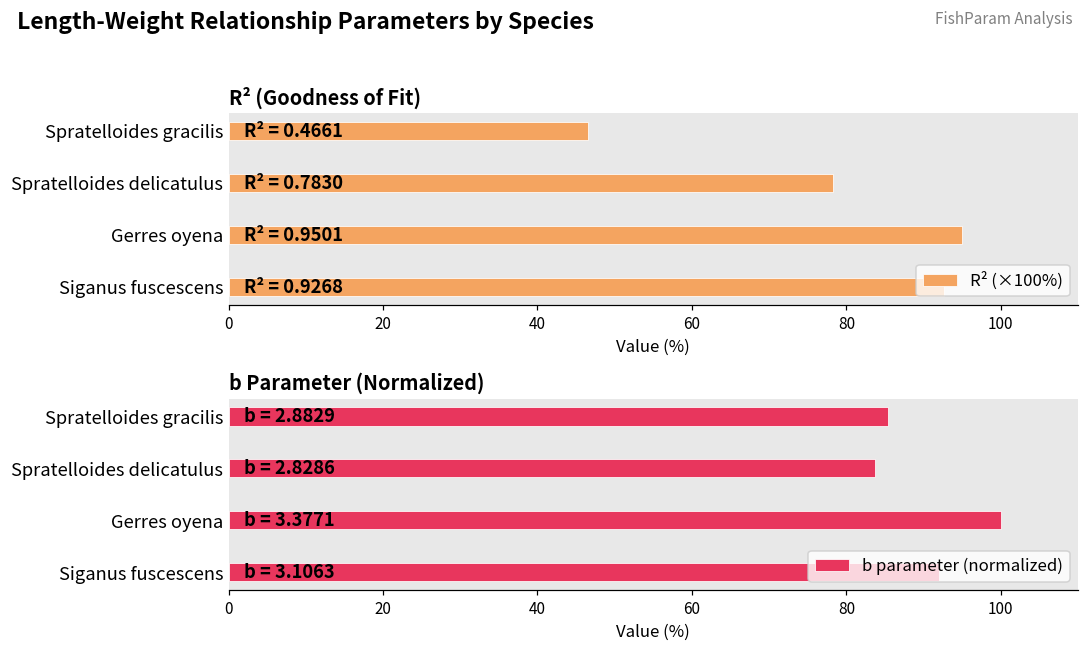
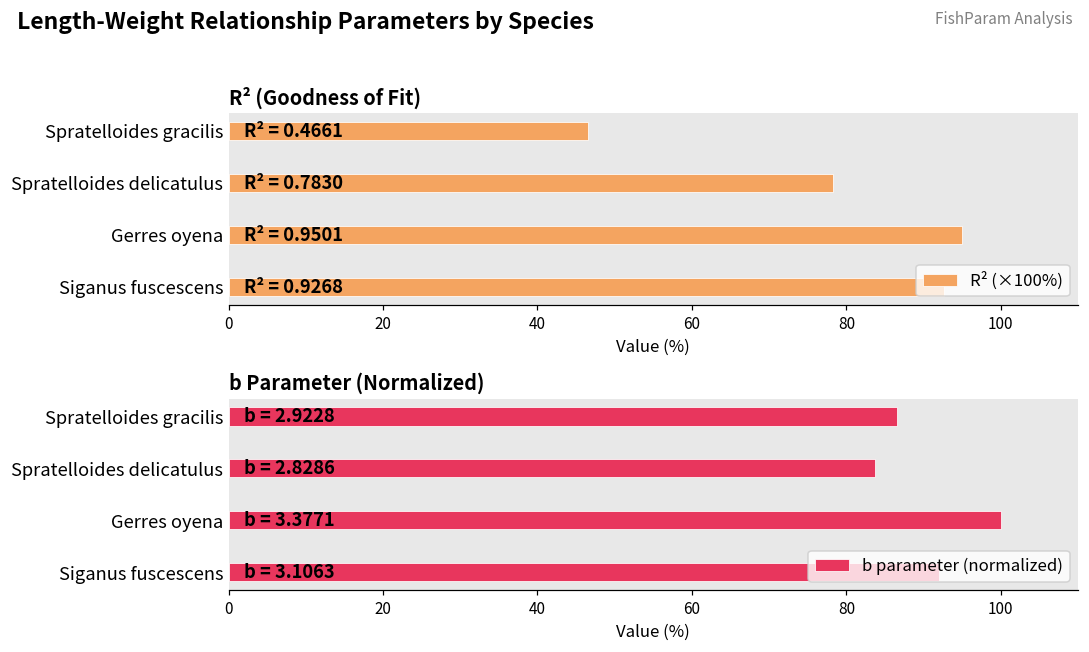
  {
    "b Parameter (Normalized)": {
-     "Spratelloides gracilis": 2.8829
+     "Spratelloides gracilis": 2.9228
    }
  }
